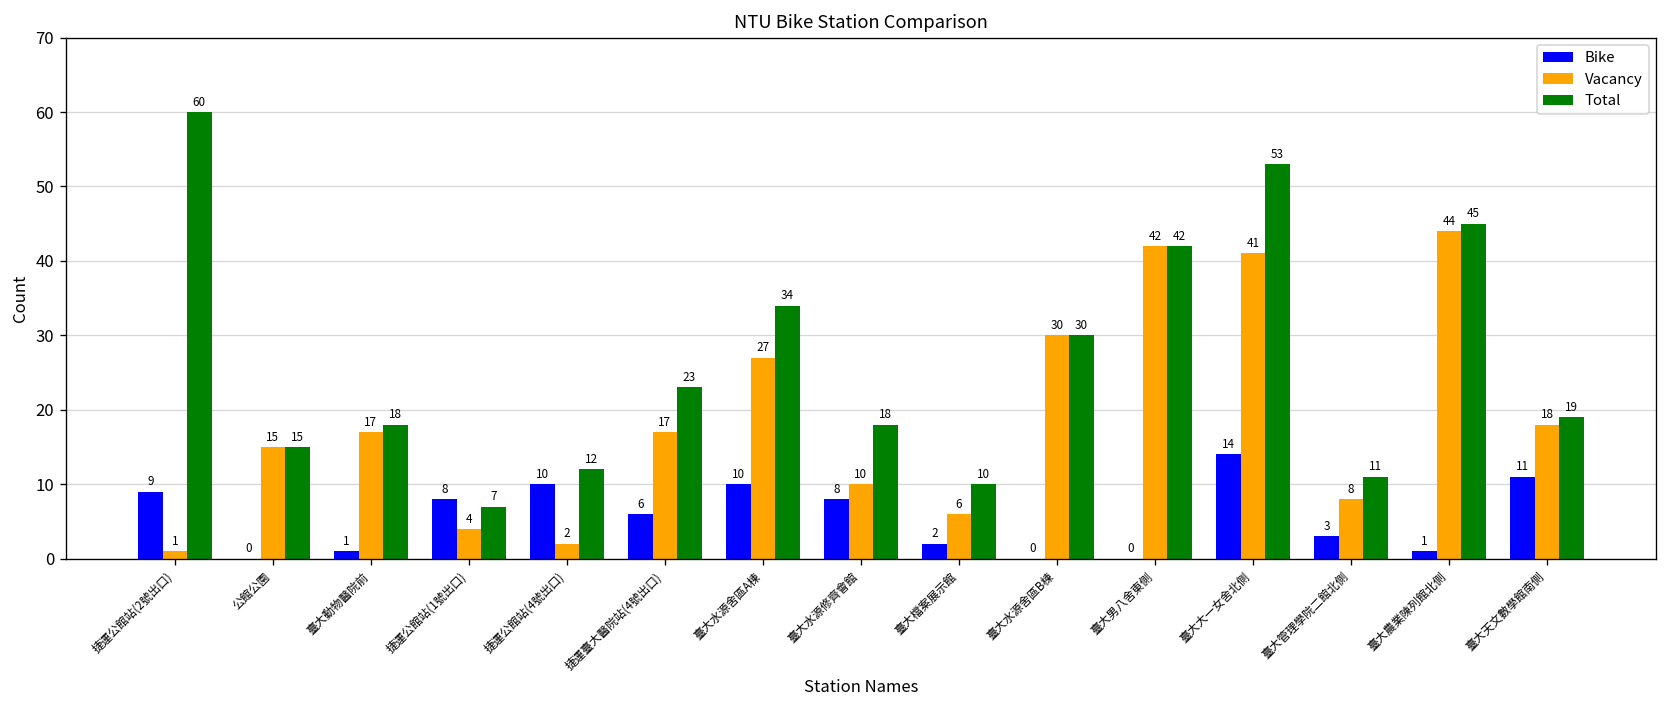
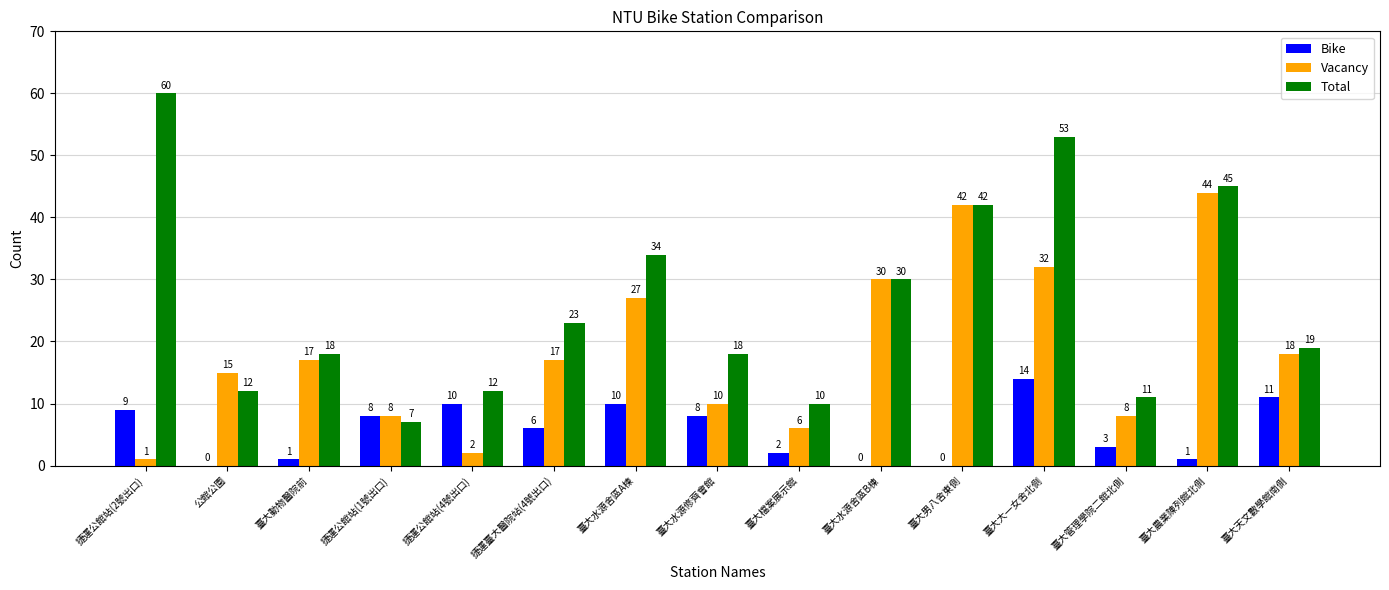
  {
    "Bike": {
      "捷運公館站(2號出口)": 9,
      "公館公園": 0,
      "臺大動物醫院前": 1,
      "捷運公館站(1號出口)": 8,
      "捷運公館站(4號出口)": 10,
      "捷運臺大醫院站(4號出口)": 6,
      "臺大水源舍區A棟": 10,
      "臺大水源修齊會館": 8,
      "臺大檔案展示館": 2,
      "臺大水源舍區B棟": 0,
      "臺大男八舍東側": 0,
      "臺大大一女舍北側": 14,
      "臺大管理學院二館北側": 3,
      "臺大農業陳列館北側": 1,
      "臺大天文數學館南側": 11
    },
    "Vacancy": {
      "捷運公館站(2號出口)": 1,
      "公館公園": 15,
      "臺大動物醫院前": 17,
-     "捷運公館站(1號出口)": 4,
+     "捷運公館站(1號出口)": 8,
      "捷運公館站(4號出口)": 2,
      "捷運臺大醫院站(4號出口)": 17,
      "臺大水源舍區A棟": 27,
      "臺大水源修齊會館": 10,
      "臺大檔案展示館": 6,
      "臺大水源舍區B棟": 30,
      "臺大男八舍東側": 42,
-     "臺大大一女舍北側": 41,
+     "臺大大一女舍北側": 32,
      "臺大管理學院二館北側": 8,
      "臺大農業陳列館北側": 44,
      "臺大天文數學館南側": 18
    },
    "Total": {
      "捷運公館站(2號出口)": 60,
-     "公館公園": 15,
+     "公館公園": 12,
      "臺大動物醫院前": 18,
      "捷運公館站(1號出口)": 7,
      "捷運公館站(4號出口)": 12,
      "捷運臺大醫院站(4號出口)": 23,
      "臺大水源舍區A棟": 34,
      "臺大水源修齊會館": 18,
      "臺大檔案展示館": 10,
      "臺大水源舍區B棟": 30,
      "臺大男八舍東側": 42,
      "臺大大一女舍北側": 53,
      "臺大管理學院二館北側": 11,
      "臺大農業陳列館北側": 45,
      "臺大天文數學館南側": 19
    }
  }
